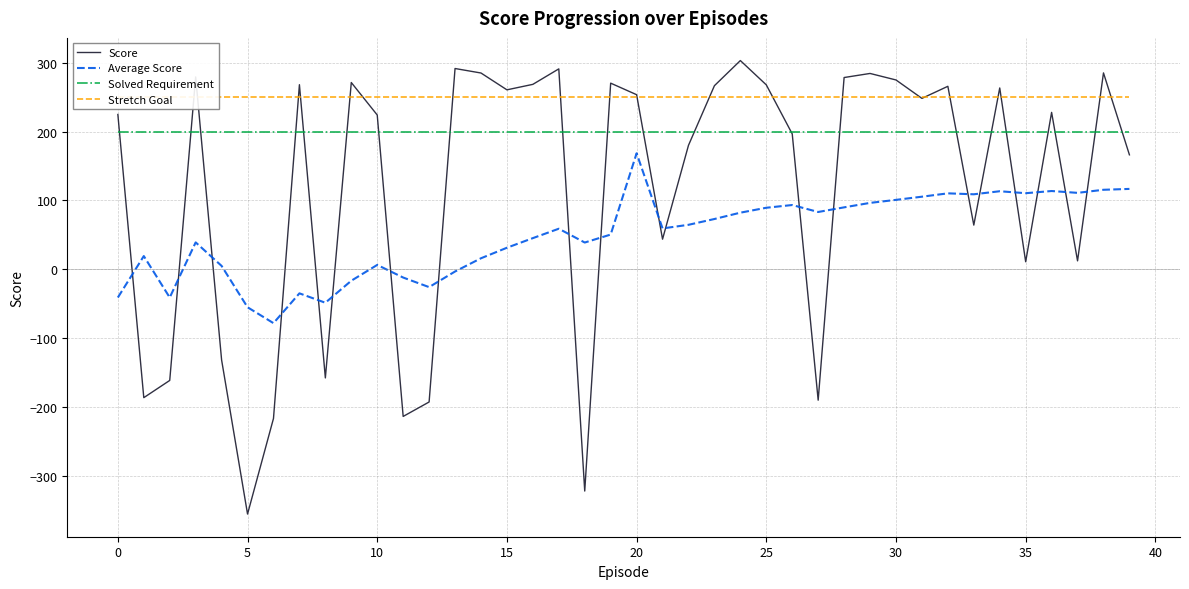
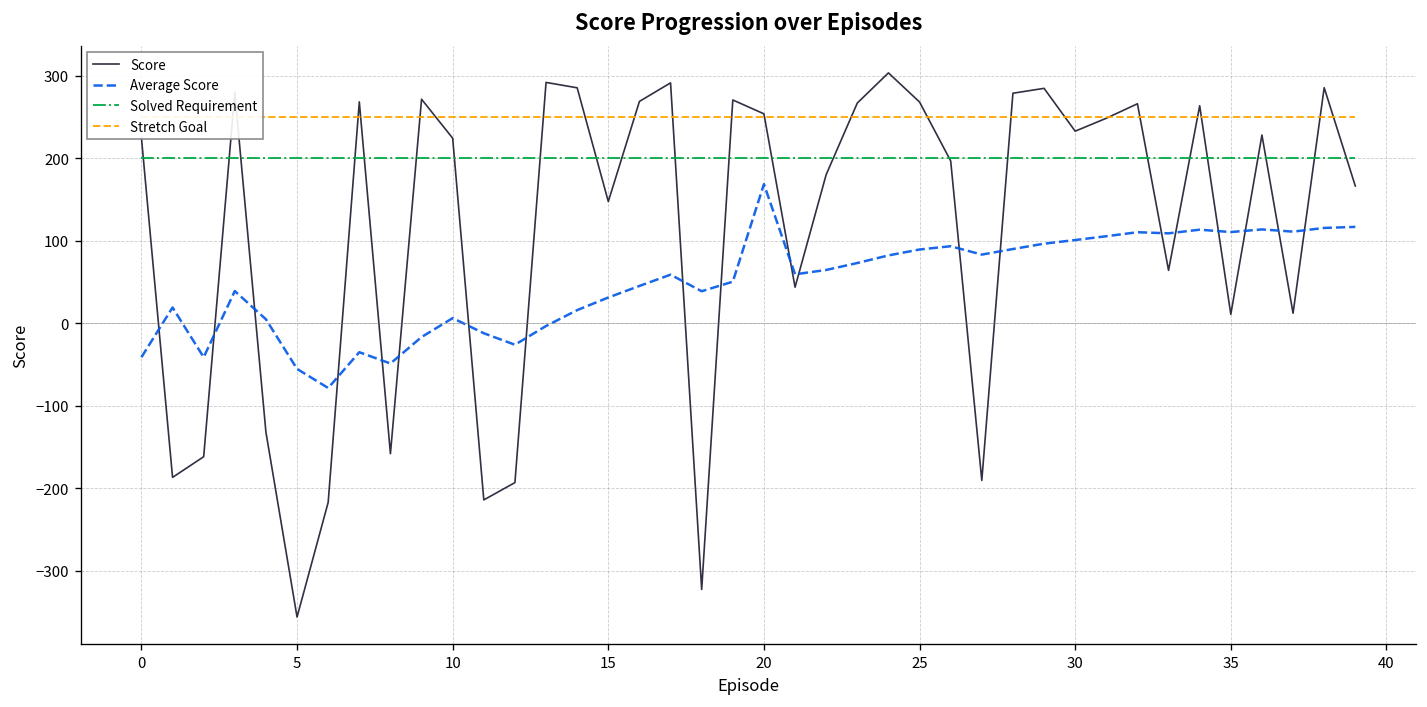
  {
    "Score": {
      "0": 220,
      "5": -360,
      "10": 220,
-     "15": 260,
+     "15": 150,
      "25": 270,
-     "30": 280,
+     "30": 230,
      "35": 10
    },
    "Average Score": {
      "0": -40,
      "5": -60,
      "10": 10,
      "15": 30,
      "20": 170,
      "25": 90,
      "30": 100,
      "35": 110
    },
    "Solved Requirement": {
      "0": 200,
      "5": 200,
      "10": 200,
      "15": 200,
      "20": 200,
      "25": 200,
      "30": 200,
      "35": 200
    },
    "Stretch Goal": {
      "5": 250,
      "10": 250,
      "15": 250,
      "25": 250,
      "30": 250,
      "35": 250
    }
  }
